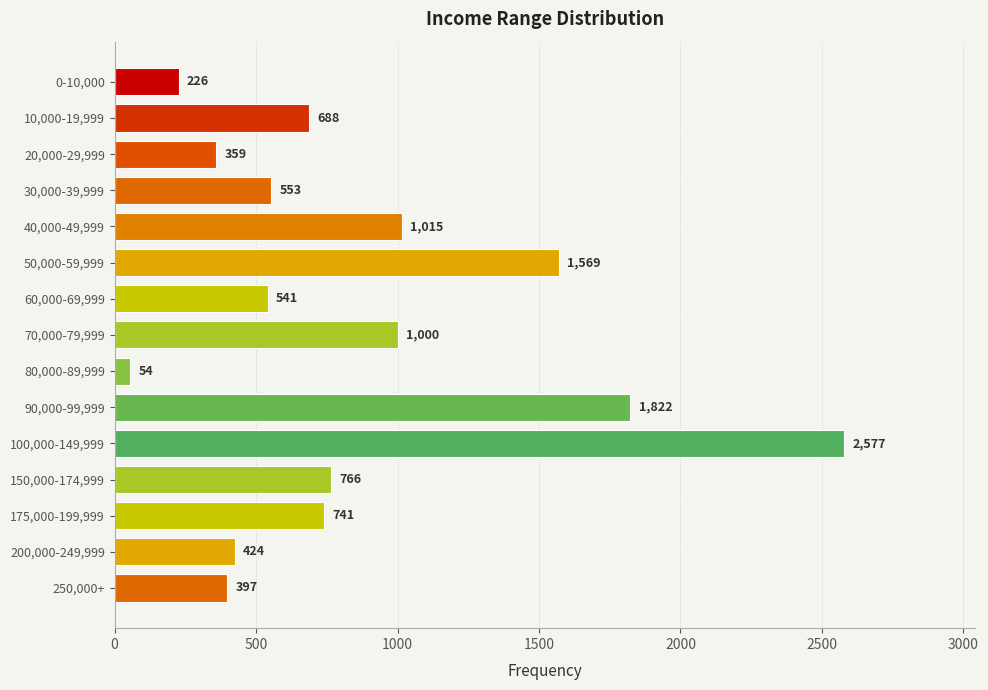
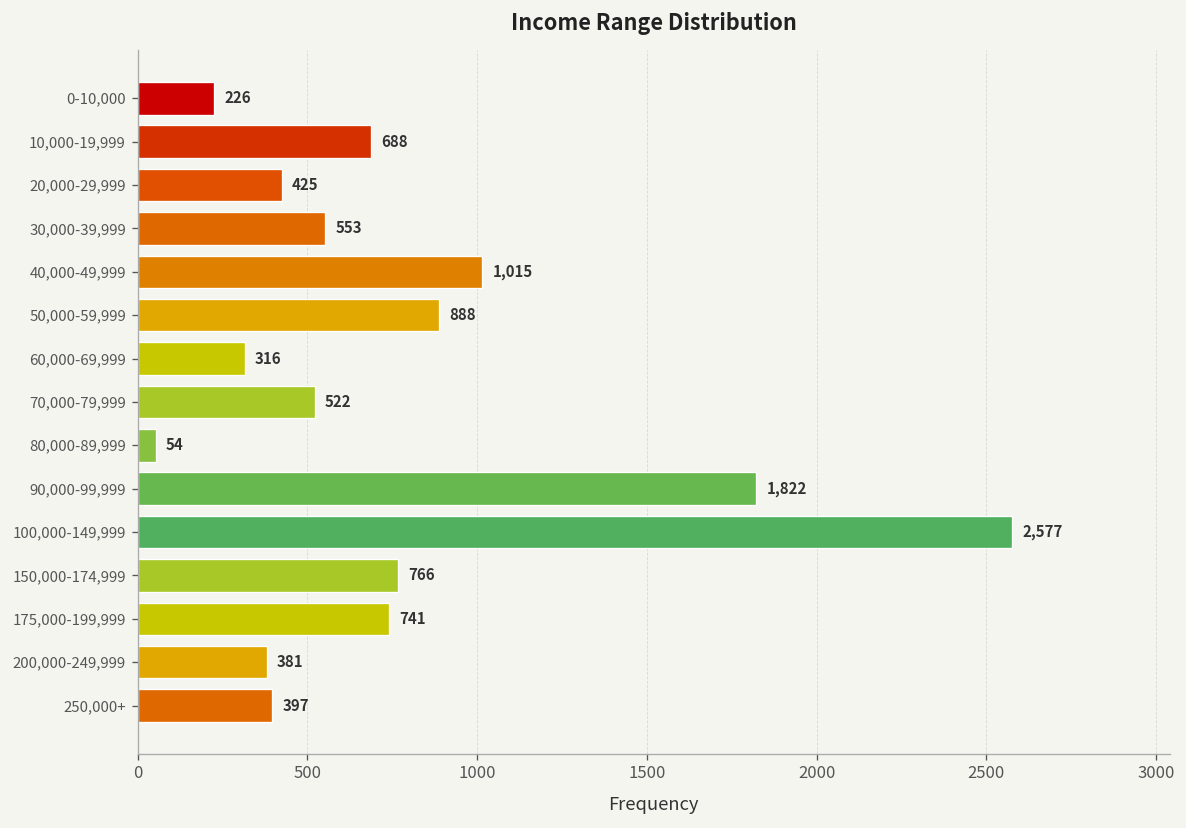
  {
    "0-10,000": "226",
    "10,000-19,999": "688",
-   "20,000-29,999": "359",
+   "20,000-29,999": "425",
    "30,000-39,999": "553",
    "40,000-49,999": "1,015",
-   "50,000-59,999": "1,569",
-   "60,000-69,999": "541",
-   "70,000-79,999": "1,000",
+   "50,000-59,999": "888",
+   "60,000-69,999": "316",
+   "70,000-79,999": "522",
    "80,000-89,999": "54",
    "90,000-99,999": "1,822",
    "100,000-149,999": "2,577",
    "150,000-174,999": "766",
    "175,000-199,999": "741",
-   "200,000-249,999": "424",
+   "200,000-249,999": "381",
    "250,000+": "397"
  }
